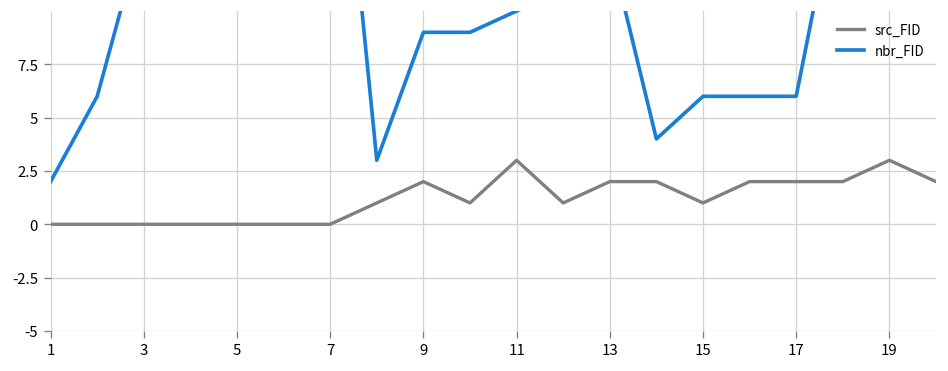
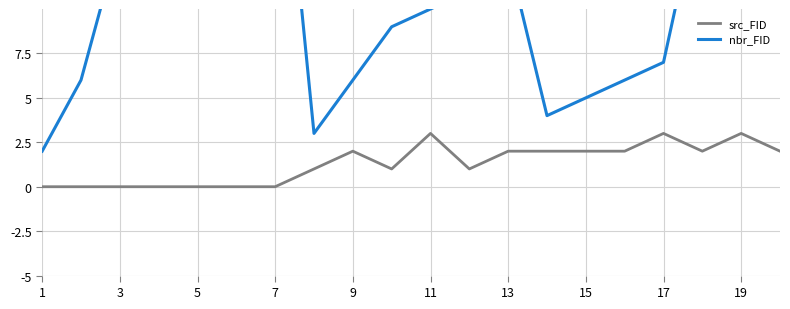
  {
    "src_FID": {
      "1": 0,
      "3": 0,
      "5": 0,
      "7": 0,
      "9": 2,
      "11": 3,
      "13": 2,
-     "15": 1,
-     "17": 2,
+     "15": 2,
+     "17": 3,
      "19": 3
    },
    "nbr_FID": {
      "1": 2,
-     "9": 9,
+     "9": 6,
      "11": 10,
-     "15": 6,
-     "17": 6
+     "15": 5,
+     "17": 7
    }
  }
